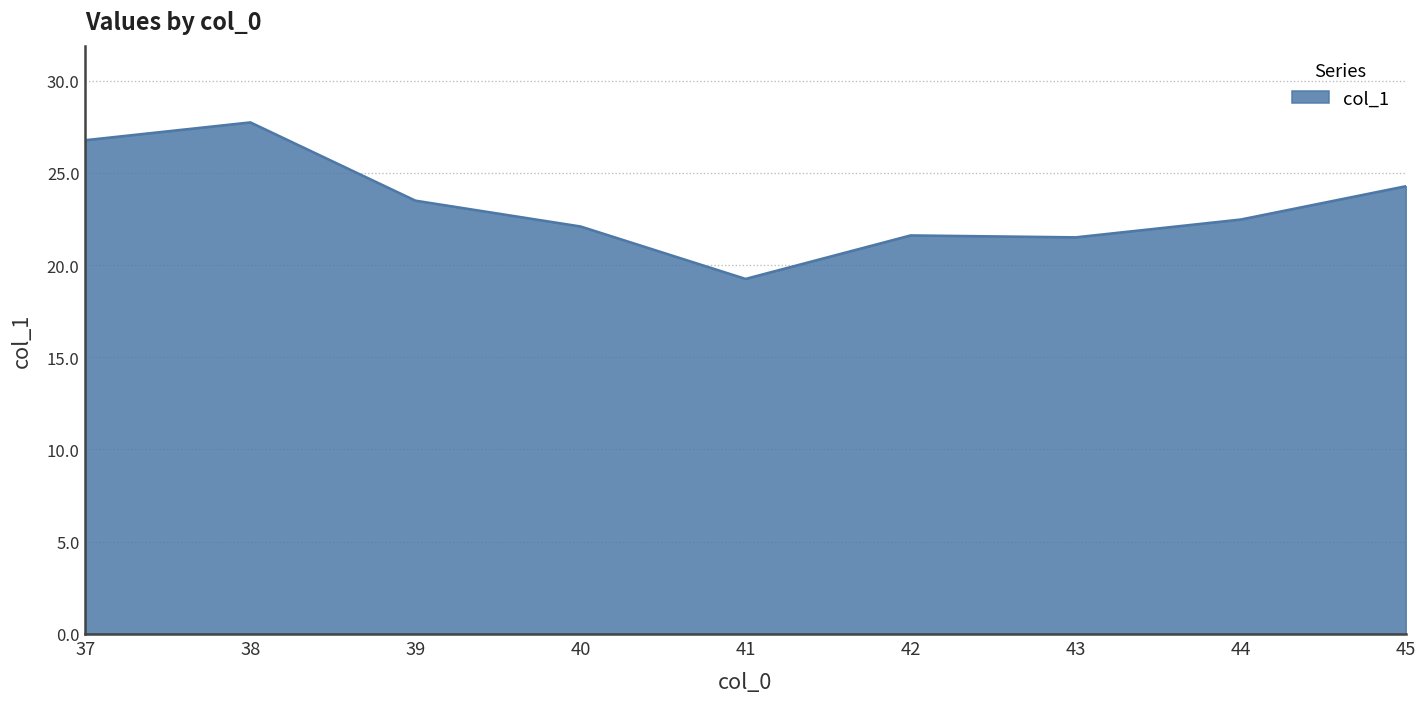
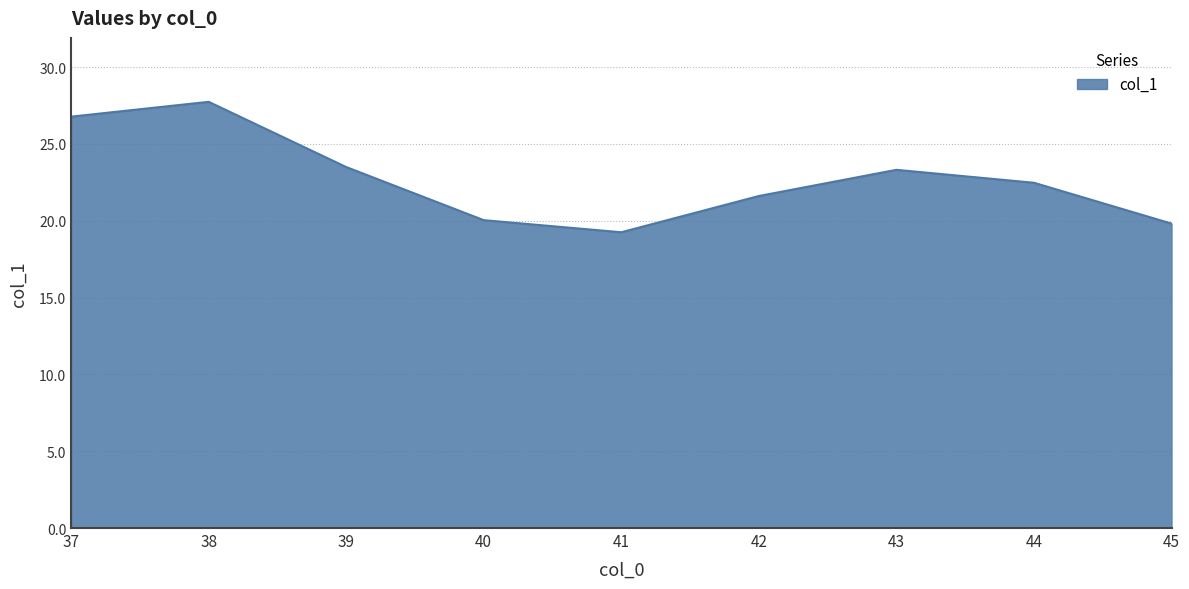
  {
    "37": 26.8,
    "38": 27.7,
    "39": 23.5,
-   "40": 22.1,
+   "40": 20.0,
    "41": 19.2,
    "42": 21.6,
-   "43": 21.5,
+   "43": 23.3,
    "44": 22.5,
-   "45": 24.3
+   "45": 19.8
  }
